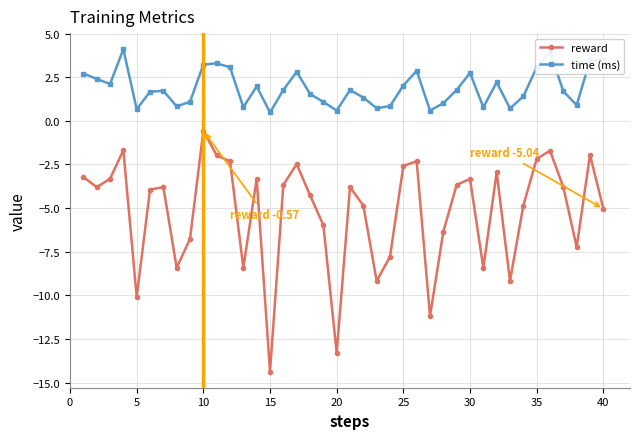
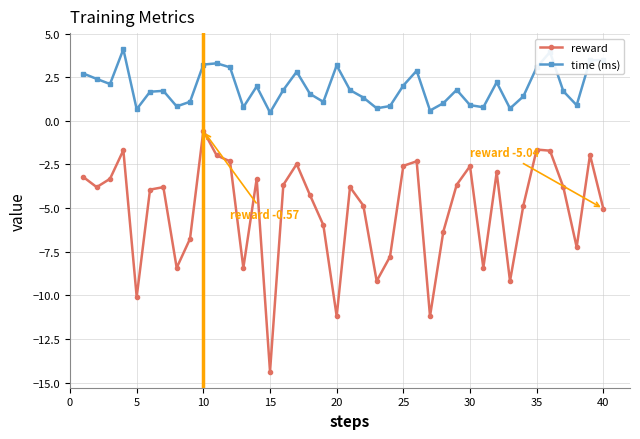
  {
    "reward": {
      "5": -10.1,
      "10": -0.6,
      "15": -14.4,
-     "20": -13.3,
+     "20": -11.2,
      "25": -2.6,
-     "30": -3.3,
-     "35": -2.2,
+     "30": -2.6,
+     "35": -1.6,
      "40": -5.0
    },
    "time (ms)": {
      "5": 0.7,
      "10": 3.2,
      "15": 0.5,
-     "20": 0.6,
+     "20": 3.2,
      "25": 2.0,
-     "30": 2.7
+     "30": 0.9
    }
  }
